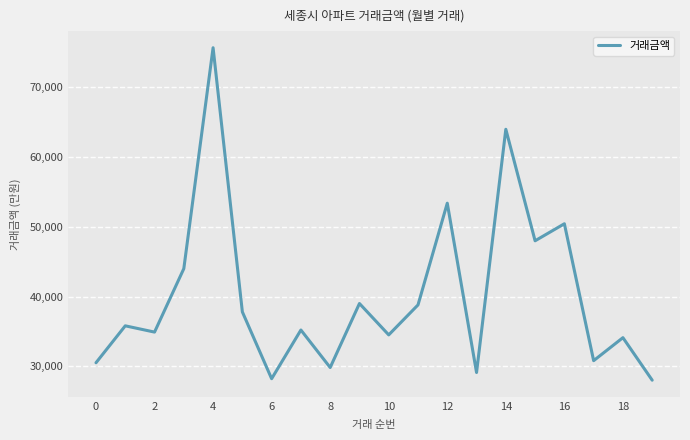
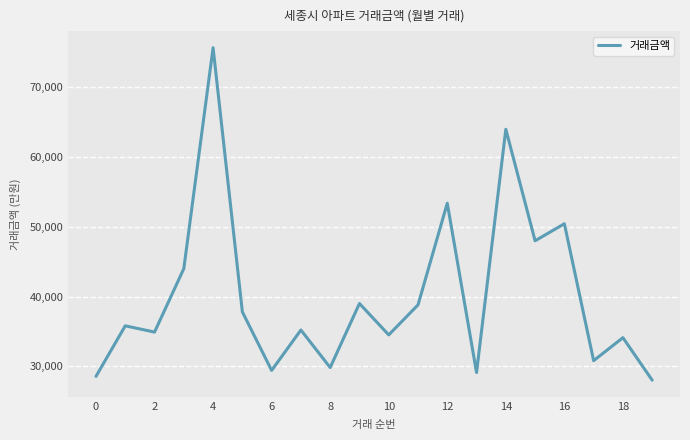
  {
-   "0": "31,000",
+   "0": "29,000",
    "2": "35,000",
    "4": "76,000",
-   "6": "28,000",
+   "6": "29,000",
    "8": "30,000",
    "10": "35,000",
    "12": "53,000",
    "14": "64,000",
    "16": "50,000",
    "18": "34,000"
  }
